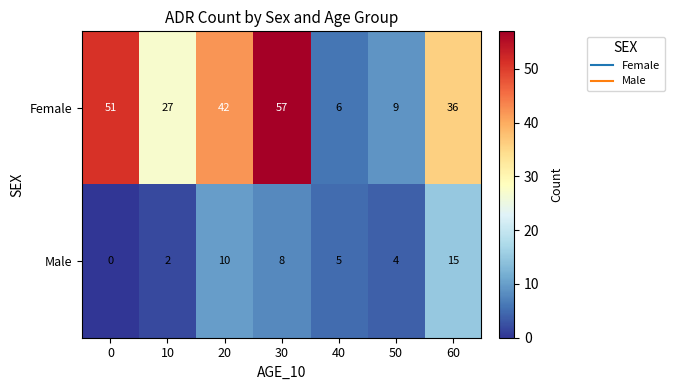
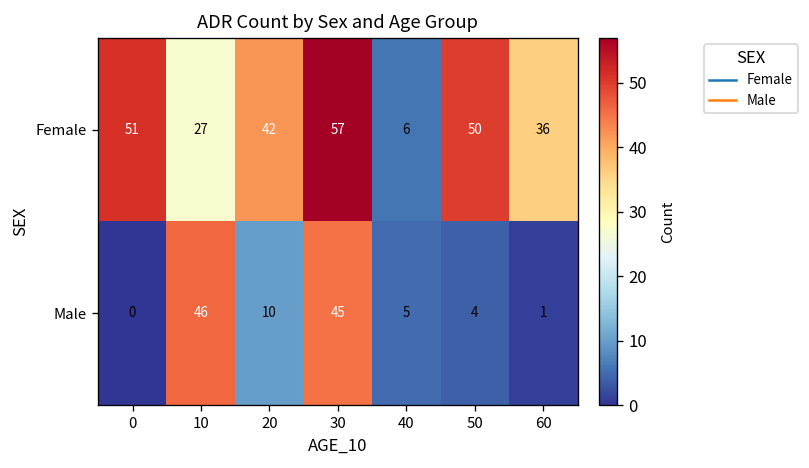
  {
    "Female": {
      "0": 51,
      "10": 27,
      "20": 42,
      "30": 57,
      "40": 6,
-     "50": 9,
+     "50": 50,
      "60": 36
    },
    "Male": {
      "0": 0,
-     "10": 2,
+     "10": 46,
      "20": 10,
-     "30": 8,
+     "30": 45,
      "40": 5,
      "50": 4,
-     "60": 15
+     "60": 1
    }
  }
